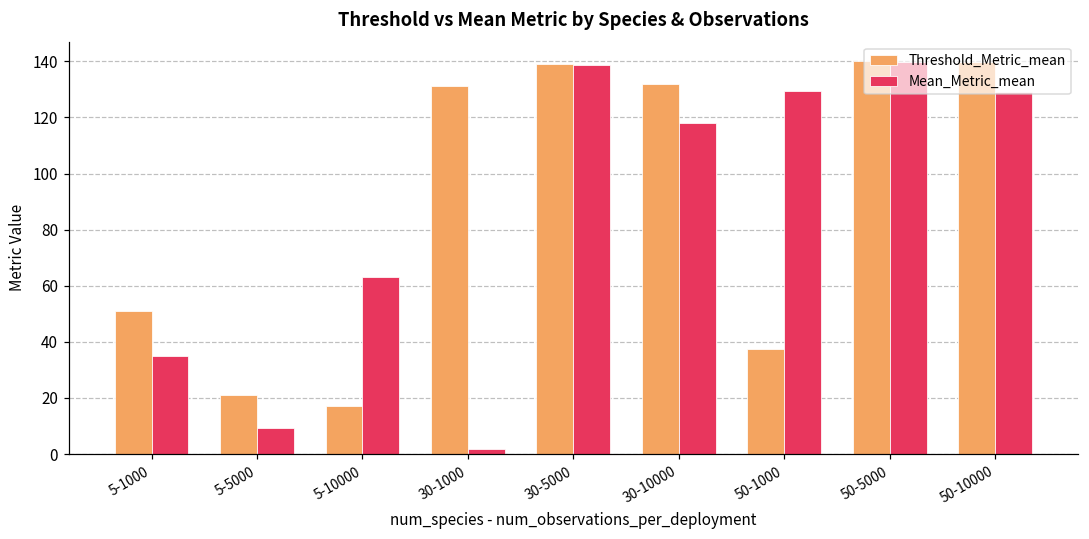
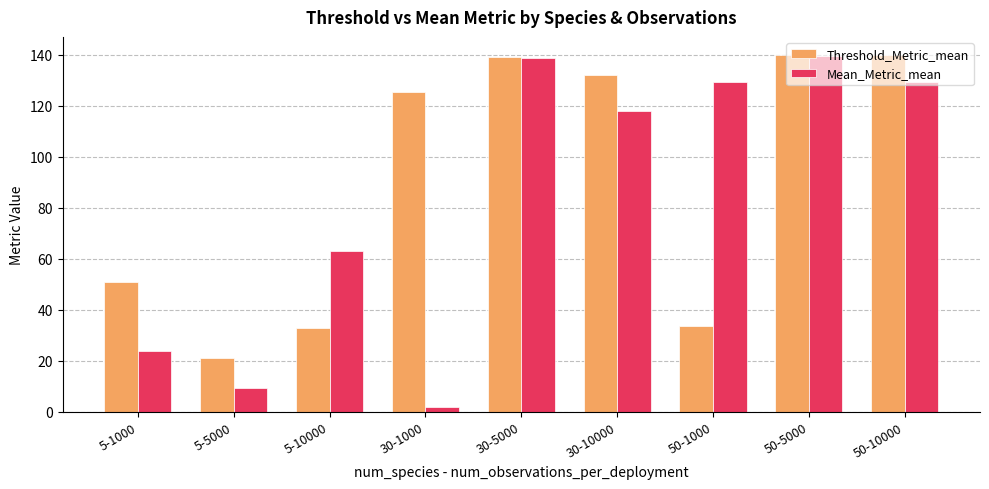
  {
    "Threshold_Metric_mean": {
      "5-1000": 51,
      "5-5000": 21,
-     "5-10000": 17,
-     "30-1000": 131,
+     "5-10000": 33,
+     "30-1000": 125,
      "30-5000": 139,
      "30-10000": 132,
-     "50-1000": 38
+     "50-1000": 34
    },
    "Mean_Metric_mean": {
-     "5-1000": 35,
+     "5-1000": 24,
      "5-5000": 9,
      "5-10000": 63,
      "30-1000": 2,
      "30-5000": 139,
      "30-10000": 118,
      "50-1000": 130
    }
  }
